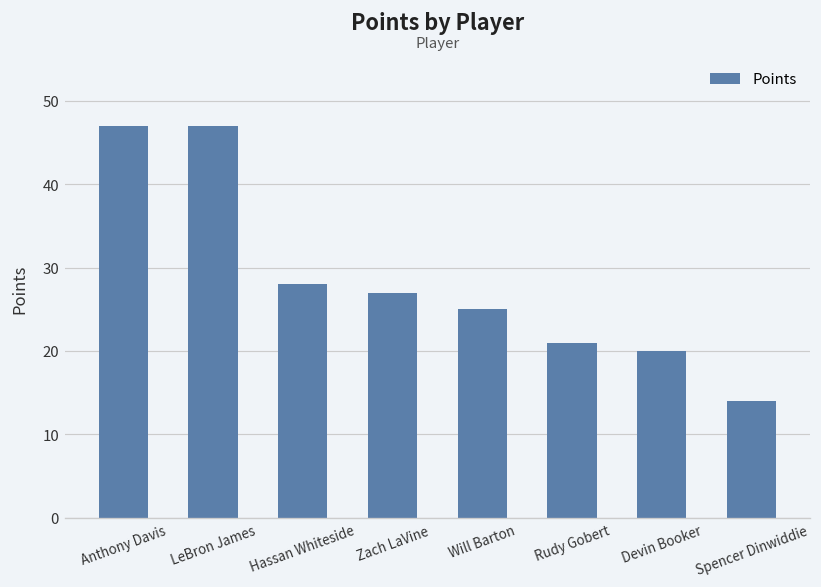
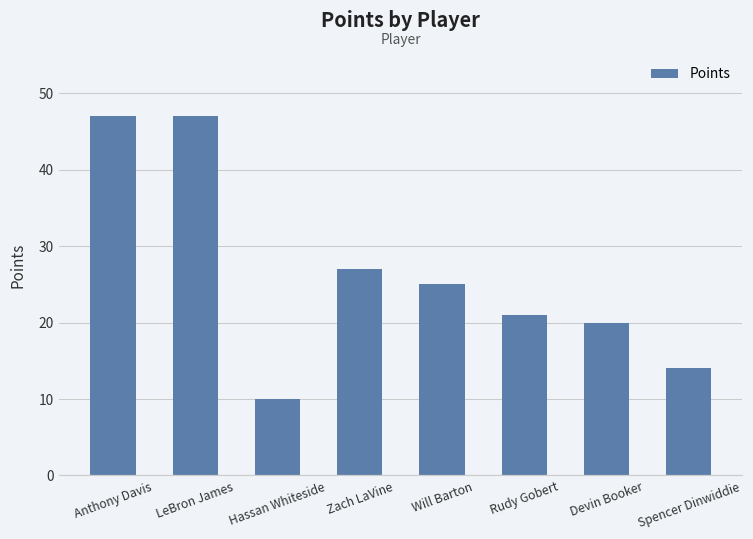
  {
    "Anthony Davis": 47,
    "LeBron James": 47,
-   "Hassan Whiteside": 28,
+   "Hassan Whiteside": 10,
    "Zach LaVine": 27,
    "Will Barton": 25,
    "Rudy Gobert": 21,
    "Devin Booker": 20,
    "Spencer Dinwiddie": 14
  }
